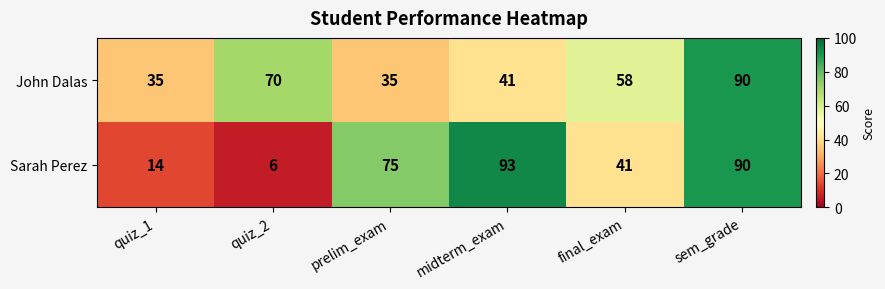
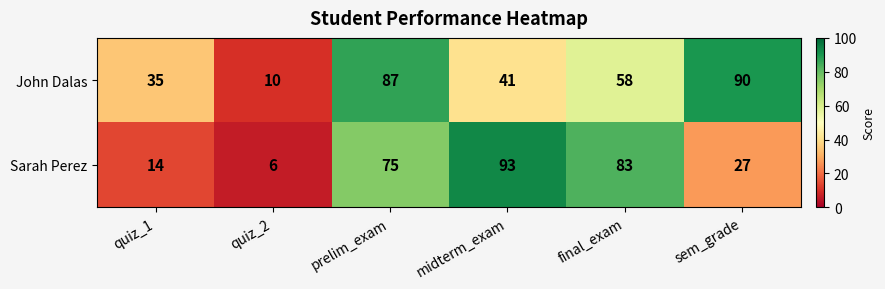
  {
    "John Dalas": {
      "quiz_1": 35,
-     "quiz_2": 70,
-     "prelim_exam": 35,
+     "quiz_2": 10,
+     "prelim_exam": 87,
      "midterm_exam": 41,
      "final_exam": 58,
      "sem_grade": 90
    },
    "Sarah Perez": {
      "quiz_1": 14,
      "quiz_2": 6,
      "prelim_exam": 75,
      "midterm_exam": 93,
-     "final_exam": 41,
-     "sem_grade": 90
+     "final_exam": 83,
+     "sem_grade": 27
    }
  }
